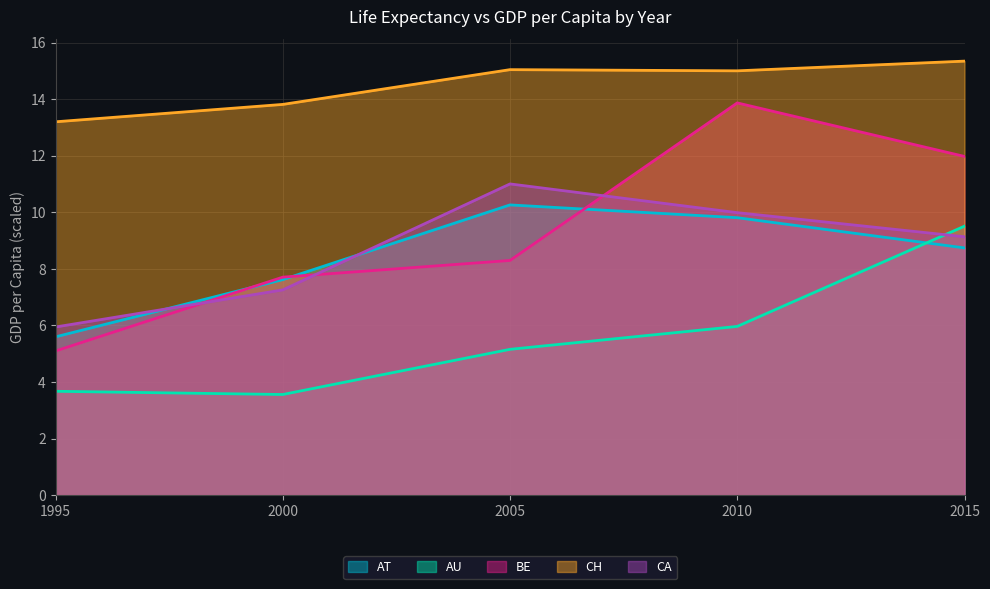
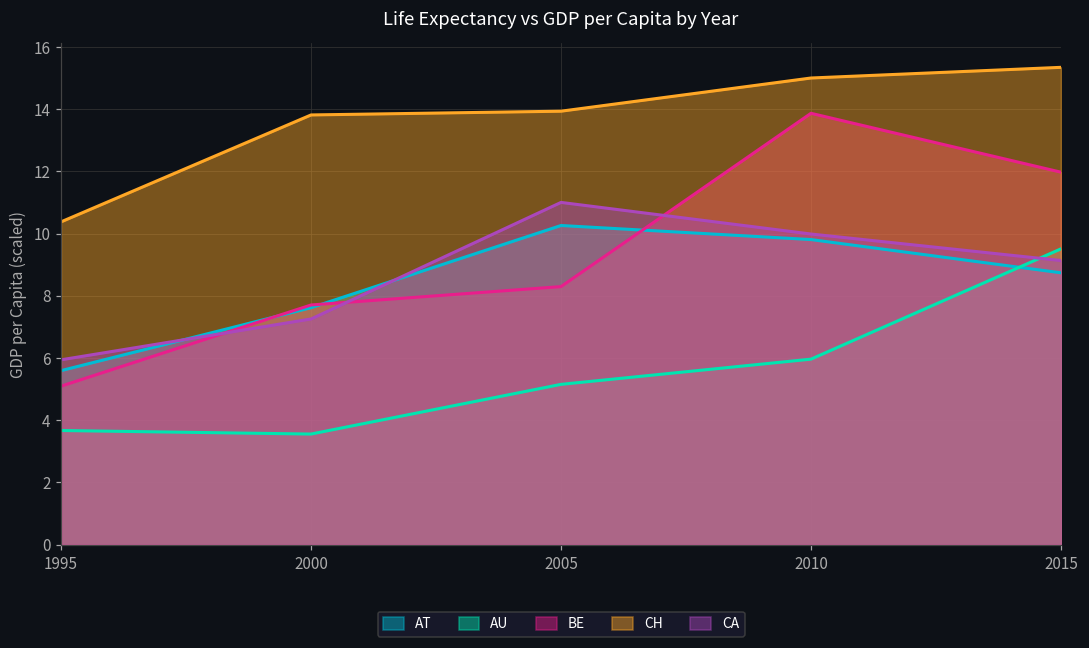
  {
    "CH": {
-     "1995": 13.2,
+     "1995": 10.4,
      "2000": 13.8,
-     "2005": 15.0,
+     "2005": 13.9,
      "2010": 15.0,
      "2015": 15.3
    }
  }
